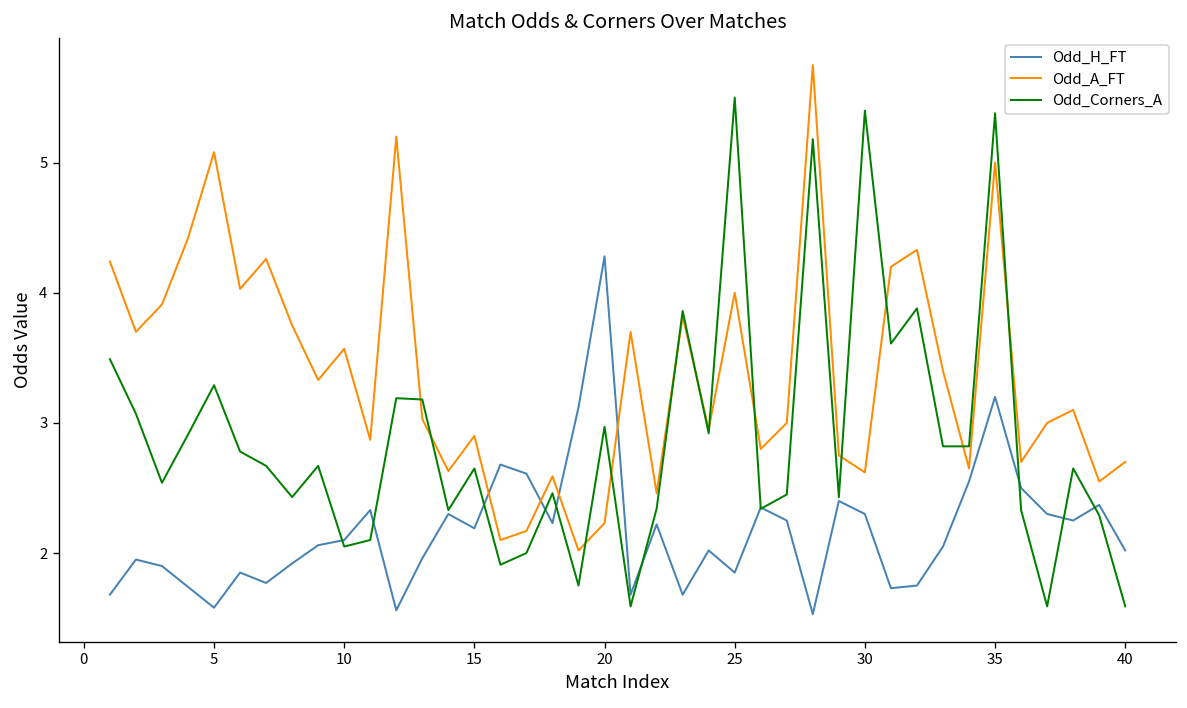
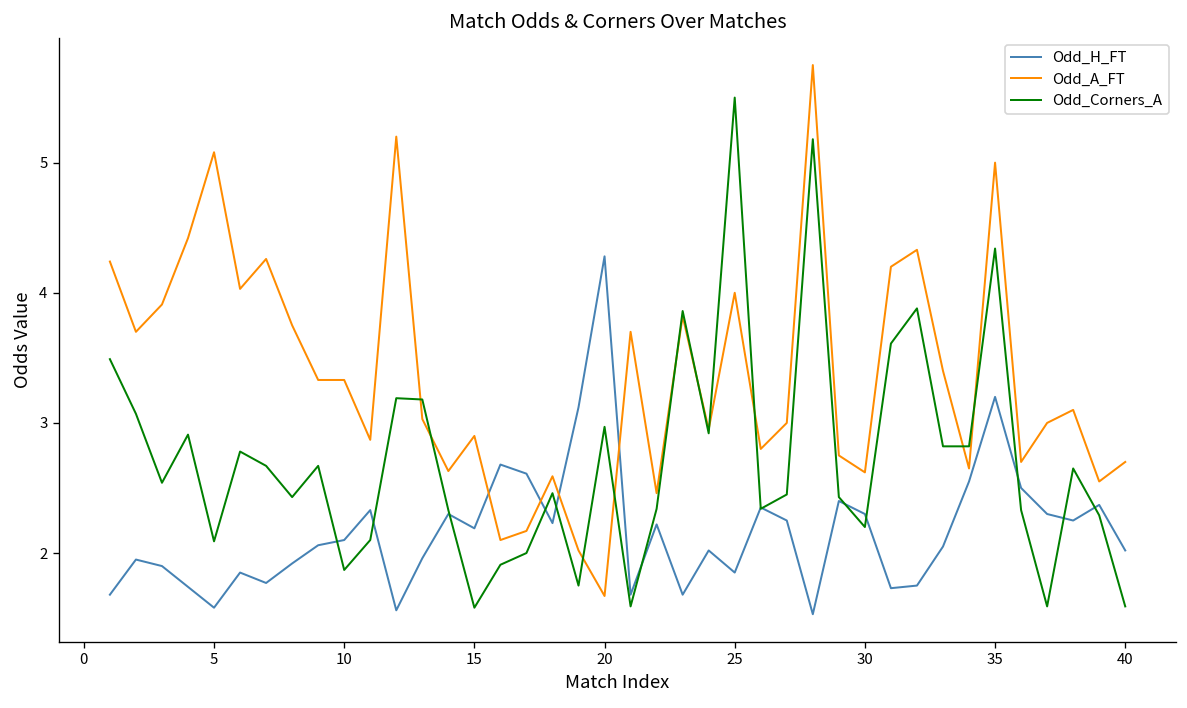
  {
    "Odd_H_FT": {
      "5": 1.58,
      "10": 2.10,
      "15": 2.19,
      "20": 4.28,
      "25": 1.85,
      "30": 2.30,
      "35": 3.20,
      "40": 2.02
    },
    "Odd_A_FT": {
      "5": 5.08,
-     "10": 3.57,
+     "10": 3.33,
      "15": 2.90,
-     "20": 2.23,
+     "20": 1.67,
      "25": 4.00,
      "30": 2.62,
      "35": 5.00,
      "40": 2.70
    },
    "Odd_Corners_A": {
-     "5": 3.29,
-     "10": 2.05,
-     "15": 2.65,
+     "5": 2.09,
+     "10": 1.87,
+     "15": 1.58,
      "20": 2.97,
      "25": 5.50,
-     "30": 5.4,
-     "35": 5.38,
+     "30": 2.2,
+     "35": 4.34,
      "40": 1.59
    }
  }
